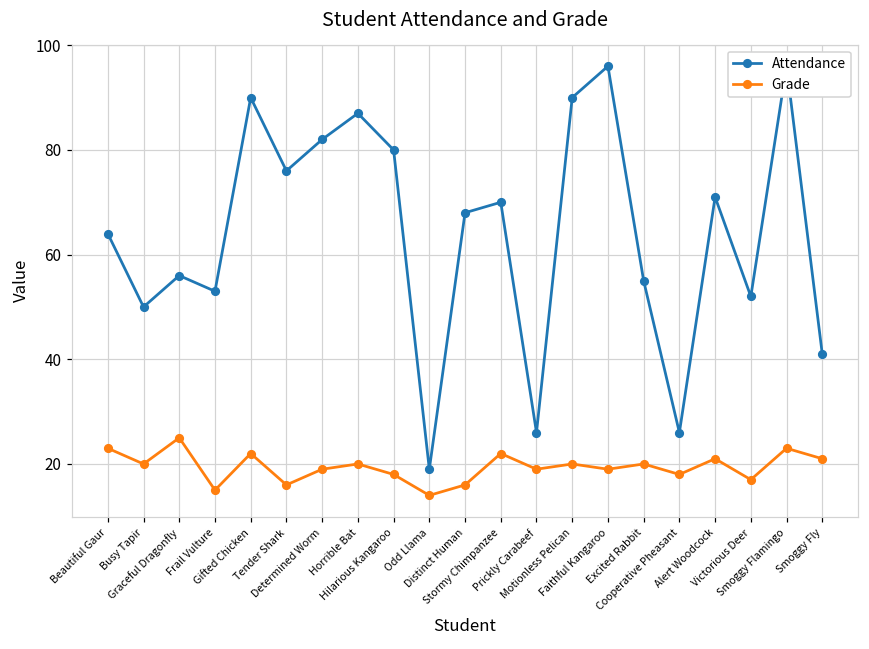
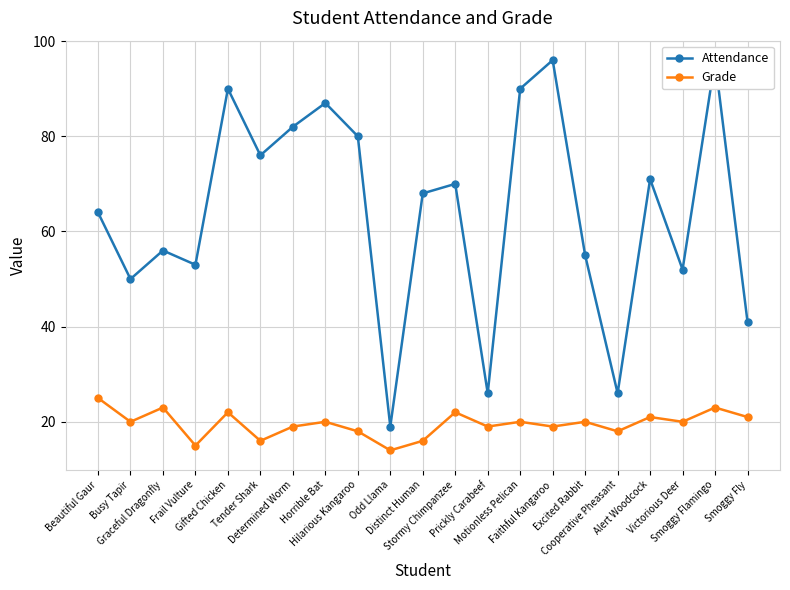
  {
    "Attendance": {
      "Beautiful Gaur": 64,
      "Busy Tapir": 50,
      "Graceful Dragonfly": 56,
      "Frail Vulture": 53,
      "Gifted Chicken": 90,
      "Tender Shark": 76,
      "Determined Worm": 82,
      "Horrible Bat": 87,
      "Hilarious Kangaroo": 80,
      "Odd Llama": 19,
      "Distinct Human": 68,
      "Stormy Chimpanzee": 70,
      "Prickly Carabeef": 26,
      "Motionless Pelican": 90,
      "Faithful Kangaroo": 96,
      "Excited Rabbit": 55,
      "Cooperative Pheasant": 26,
      "Alert Woodcock": 71,
      "Victorious Deer": 52,
      "Smoggy Fly": 41
    },
    "Grade": {
-     "Beautiful Gaur": 23,
+     "Beautiful Gaur": 25,
      "Busy Tapir": 20,
-     "Graceful Dragonfly": 25,
+     "Graceful Dragonfly": 23,
      "Frail Vulture": 15,
      "Gifted Chicken": 22,
      "Tender Shark": 16,
      "Determined Worm": 19,
      "Horrible Bat": 20,
      "Hilarious Kangaroo": 18,
      "Odd Llama": 14,
      "Distinct Human": 16,
      "Stormy Chimpanzee": 22,
      "Prickly Carabeef": 19,
      "Motionless Pelican": 20,
      "Faithful Kangaroo": 19,
      "Excited Rabbit": 20,
      "Cooperative Pheasant": 18,
      "Alert Woodcock": 21,
-     "Victorious Deer": 17,
+     "Victorious Deer": 20,
      "Smoggy Flamingo": 23,
      "Smoggy Fly": 21
    }
  }
